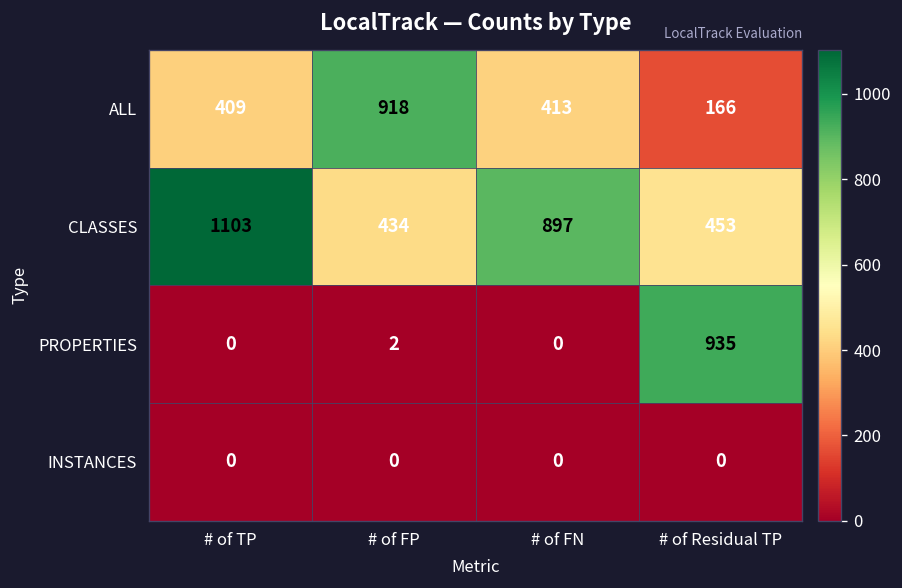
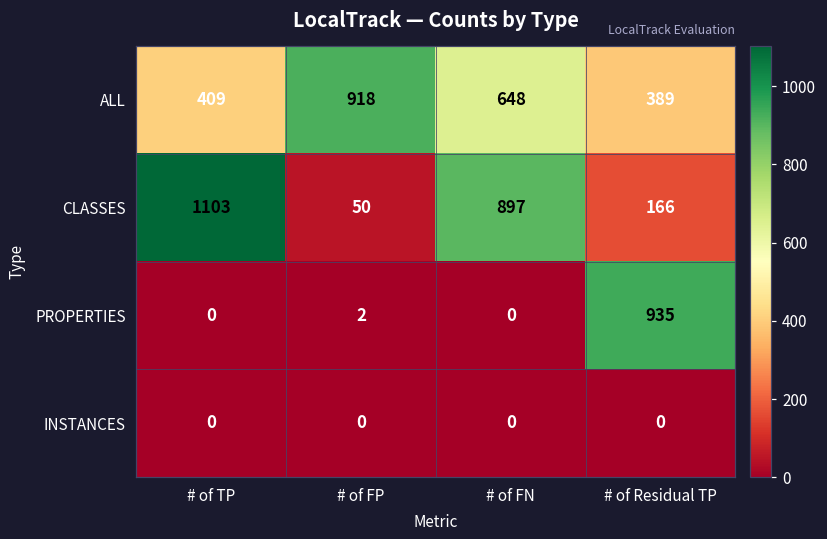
  {
    "ALL": {
      "# of TP": 409,
      "# of FP": 918,
-     "# of FN": 413,
-     "# of Residual TP": 166
+     "# of FN": 648,
+     "# of Residual TP": 389
    },
    "CLASSES": {
      "# of TP": 1103,
-     "# of FP": 434,
+     "# of FP": 50,
      "# of FN": 897,
-     "# of Residual TP": 453
+     "# of Residual TP": 166
    },
    "PROPERTIES": {
      "# of TP": 0,
      "# of FP": 2,
      "# of FN": 0,
      "# of Residual TP": 935
    },
    "INSTANCES": {
      "# of TP": 0,
      "# of FP": 0,
      "# of FN": 0,
      "# of Residual TP": 0
    }
  }
